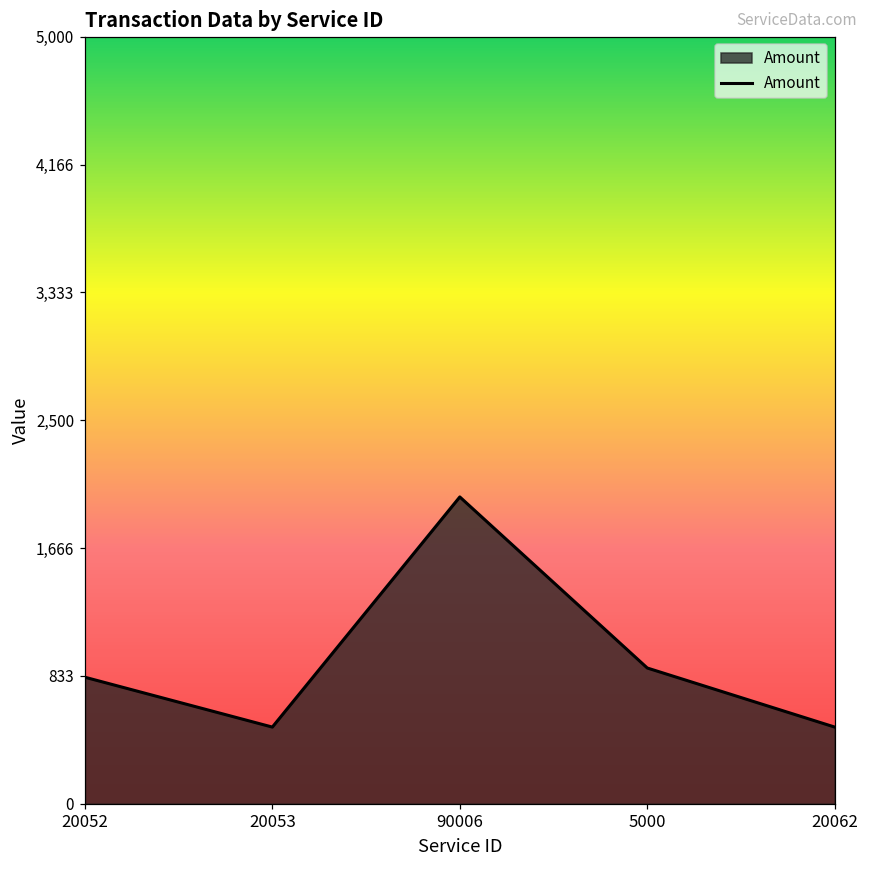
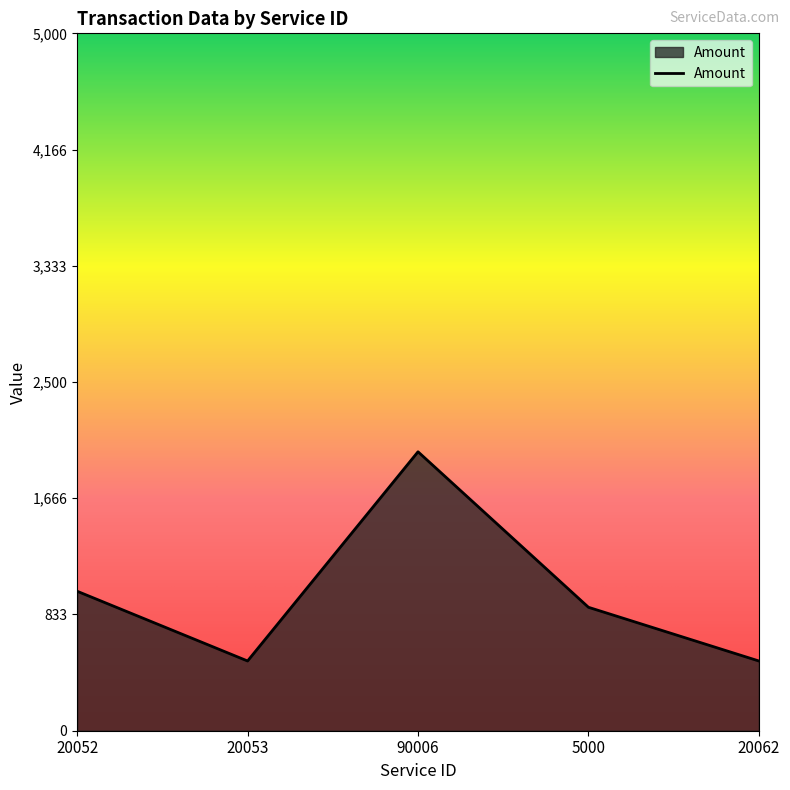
  {
-   "20052": "830",
+   "20052": "1,000",
    "20053": "500",
    "90006": "2,000",
    "5000": "890",
    "20062": "500"
  }
